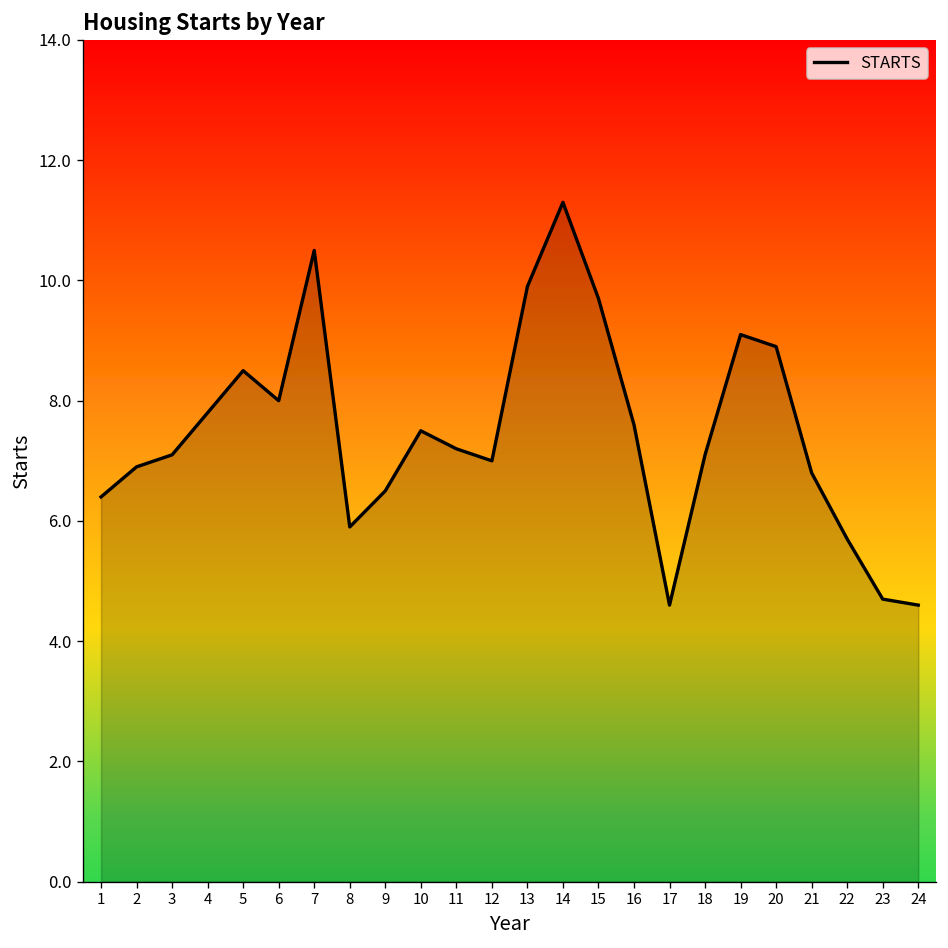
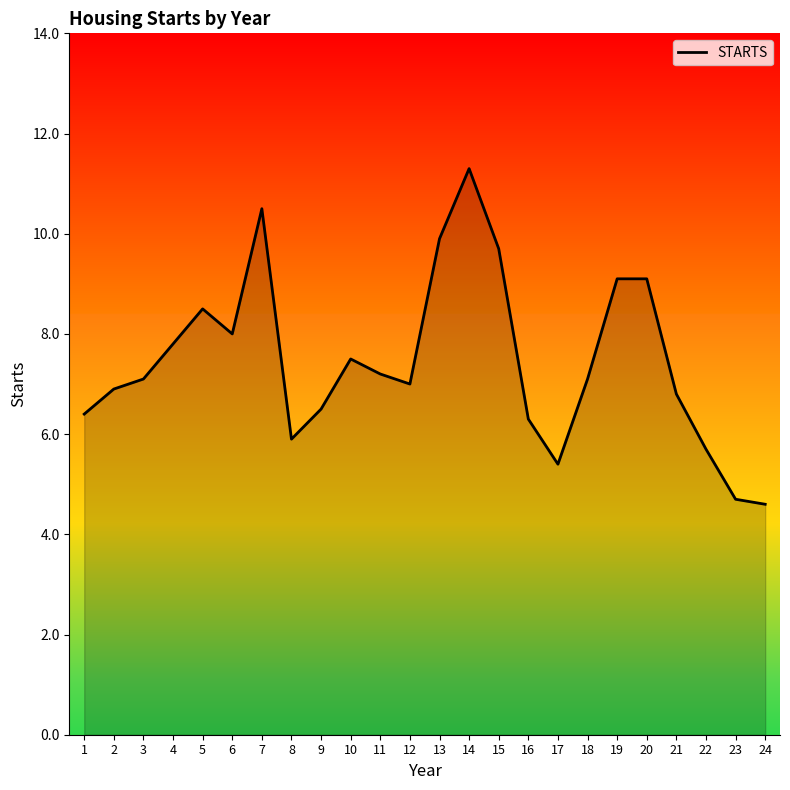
  {
    "1": 6.4,
    "2": 6.9,
    "3": 7.1,
    "4": 7.8,
    "5": 8.5,
    "6": 8.0,
    "7": 10.5,
    "8": 5.9,
    "9": 6.5,
    "10": 7.5,
    "11": 7.2,
    "12": 7.0,
    "13": 9.9,
    "14": 11.3,
    "15": 9.7,
-   "16": 7.6,
-   "17": 4.6,
+   "16": 6.3,
+   "17": 5.4,
    "18": 7.1,
    "19": 9.1,
-   "20": 8.9,
+   "20": 9.1,
    "21": 6.8,
    "22": 5.7,
    "23": 4.7,
    "24": 4.6
  }
